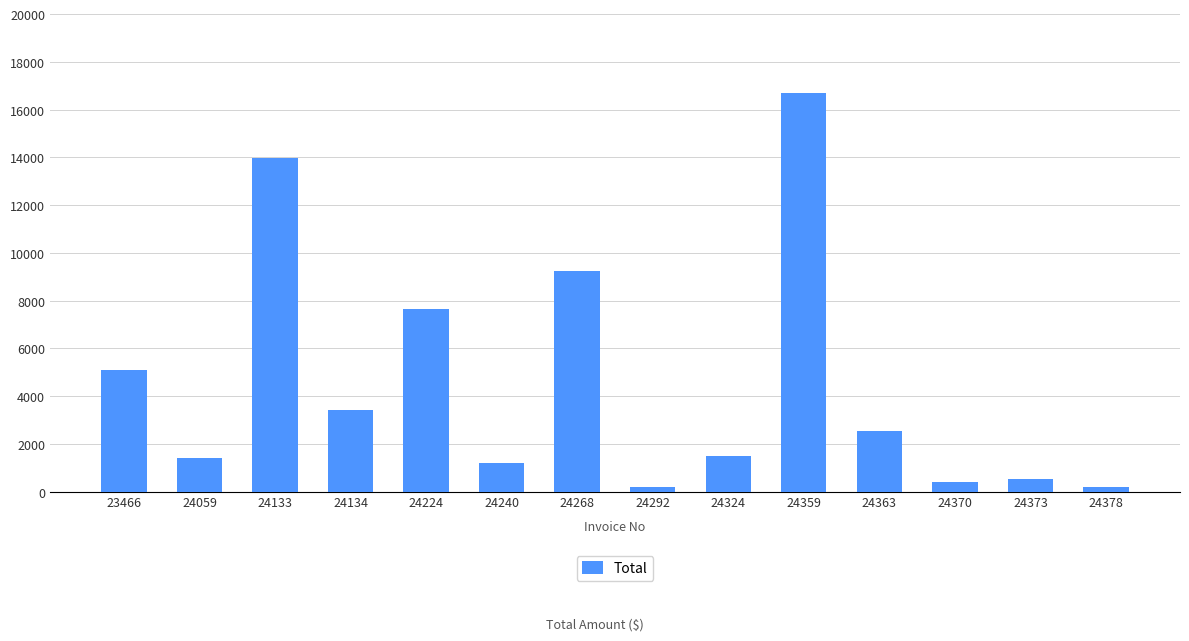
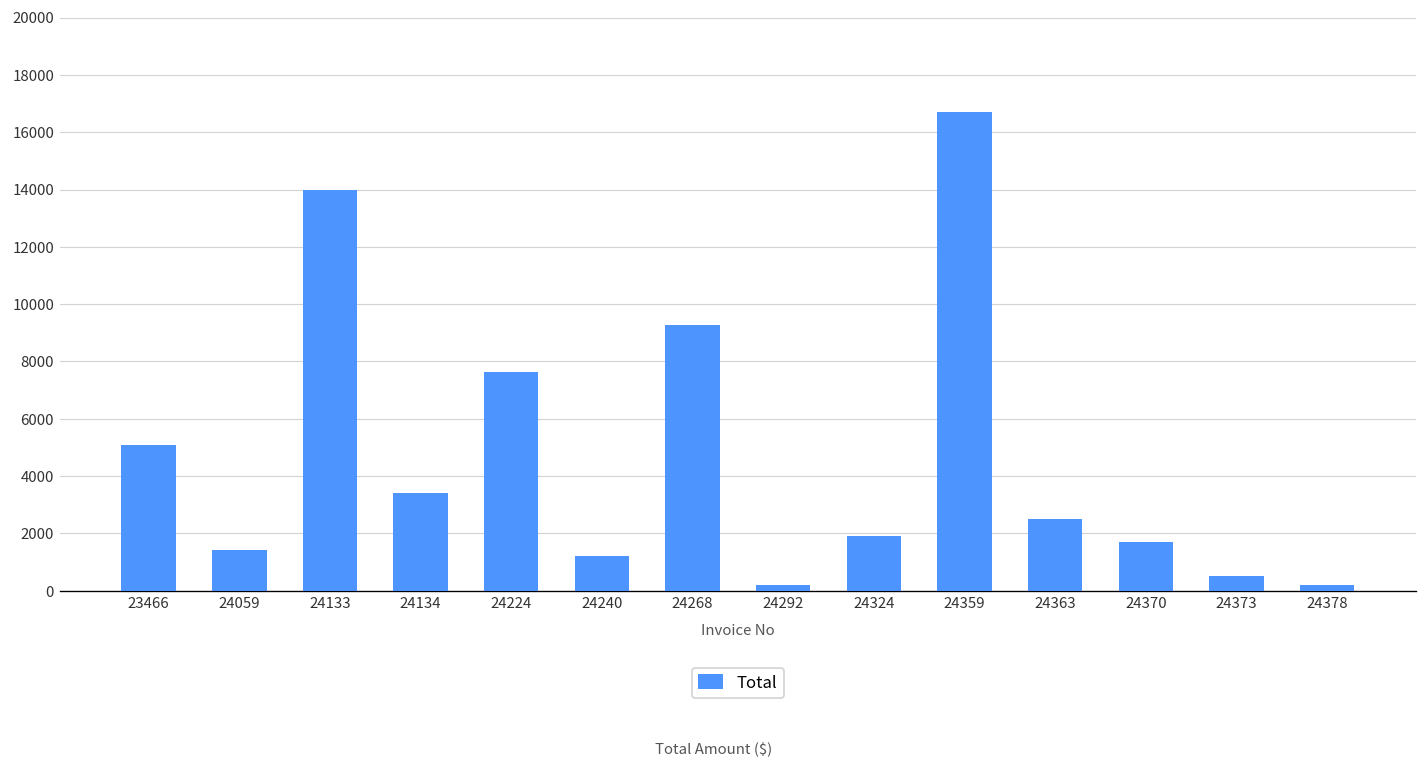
  {
    "23466": 5100,
    "24059": 1400,
    "24133": 14000,
    "24134": 3400,
    "24224": 7600,
    "24240": 1200,
    "24268": 9300,
    "24292": 200,
-   "24324": 1500,
+   "24324": 1900,
    "24359": 16700,
    "24363": 2500,
-   "24370": 400,
+   "24370": 1700,
    "24373": 500,
    "24378": 200
  }
